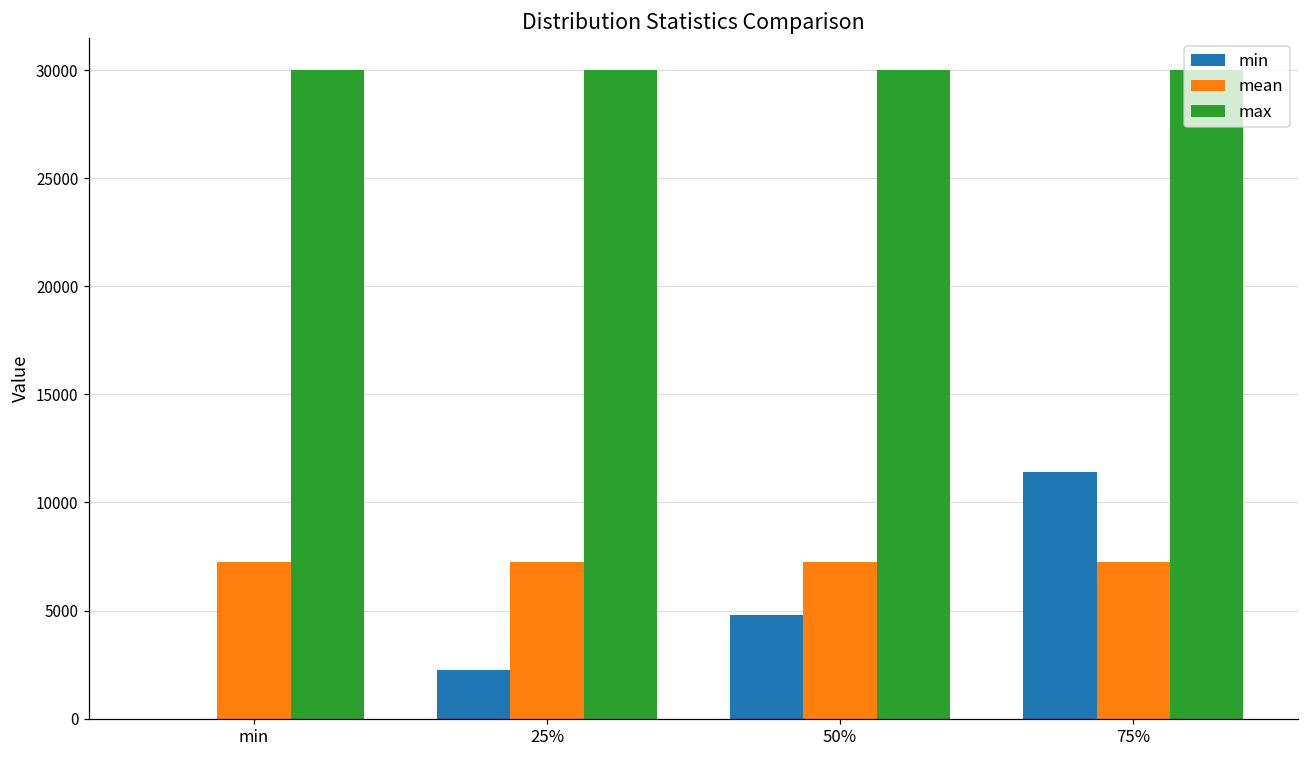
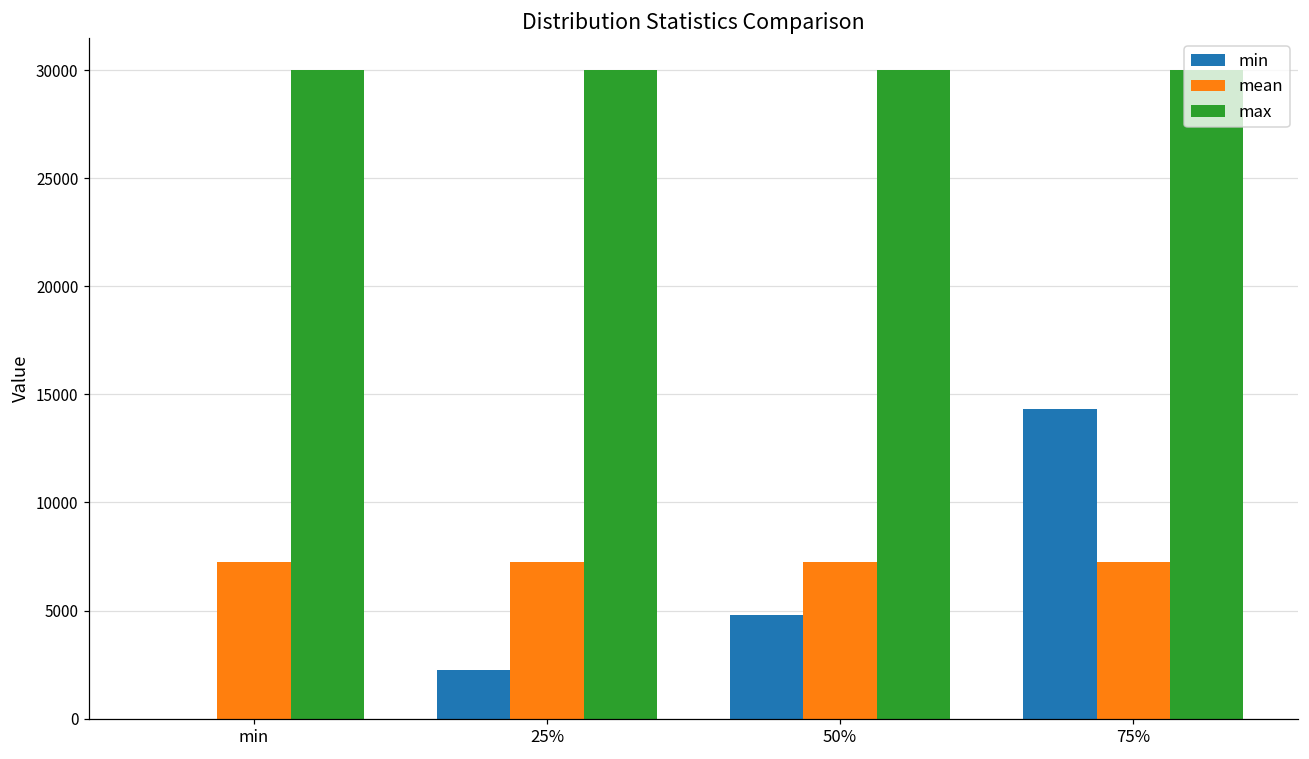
  {
    "min": {
      "min": 0,
      "25%": 2200,
      "50%": 4800,
-     "75%": 11400
+     "75%": 14300
    },
    "mean": {
      "min": 7300,
      "25%": 7300,
      "50%": 7300,
      "75%": 7300
    },
    "max": {
      "min": 30000,
      "25%": 30000,
      "50%": 30000
    }
  }
